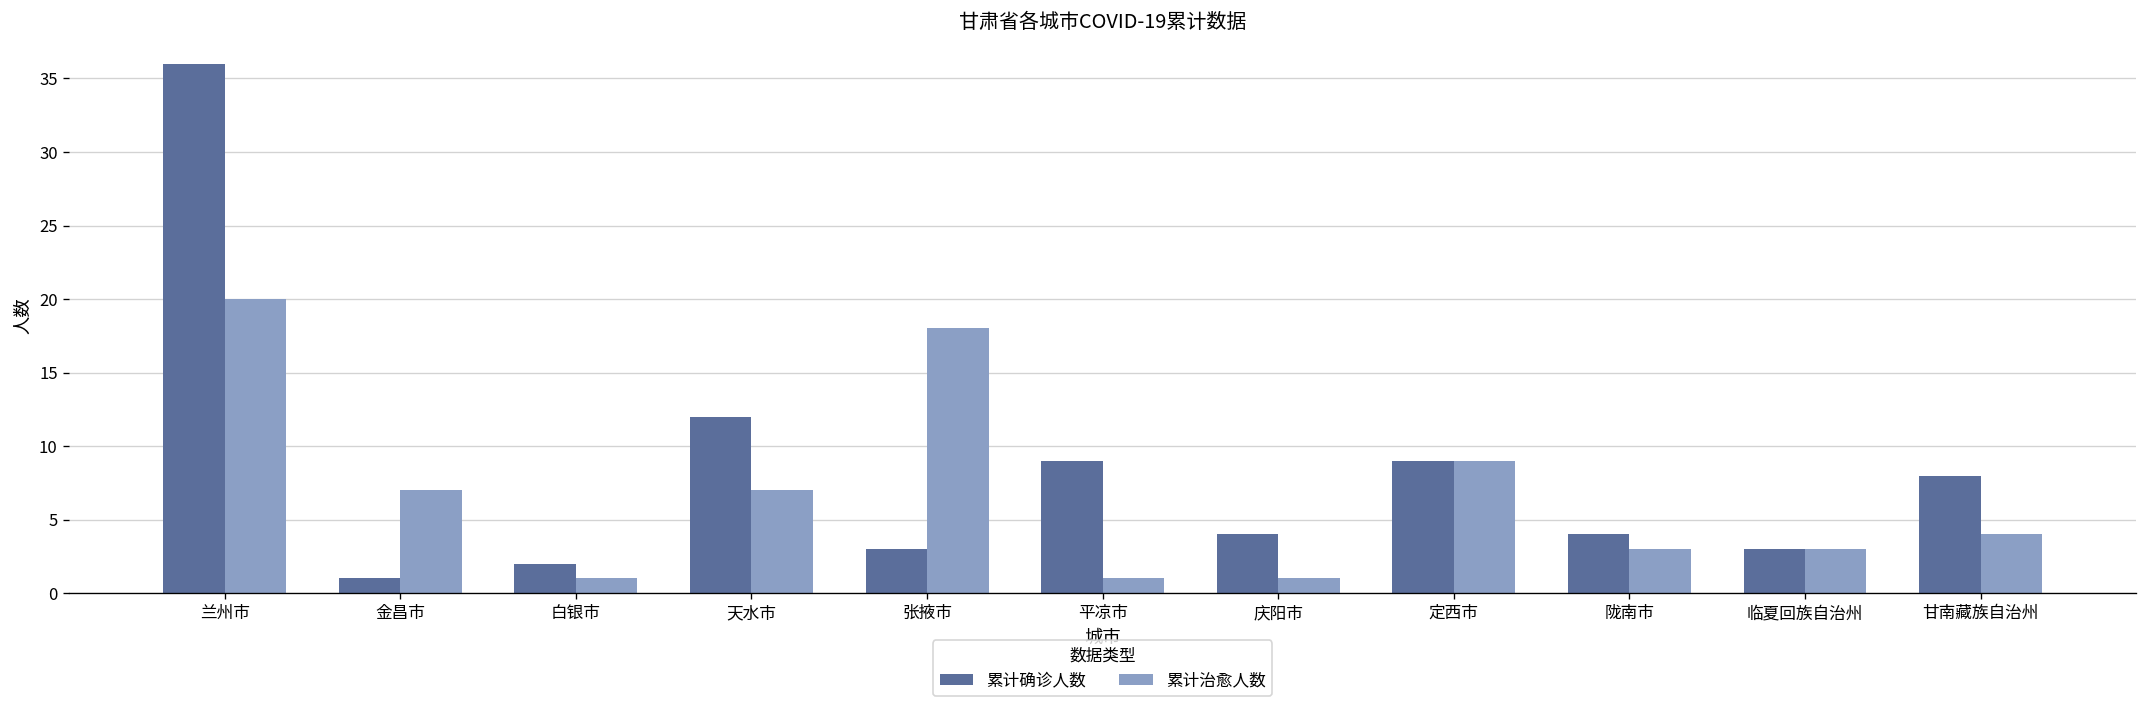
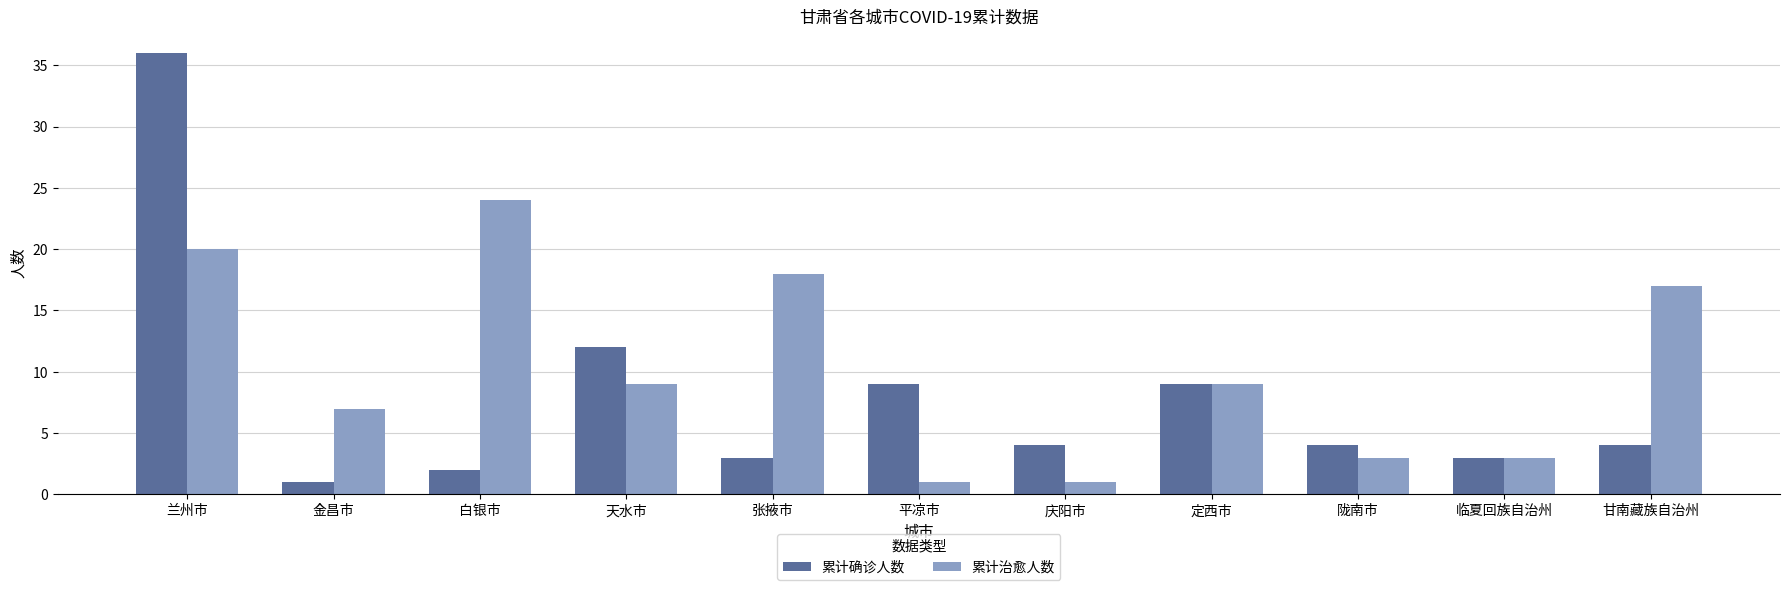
  {
    "累计确诊人数": {
      "兰州市": 36,
      "金昌市": 1,
      "白银市": 2,
      "天水市": 12,
      "张掖市": 3,
      "平凉市": 9,
      "庆阳市": 4,
      "定西市": 9,
      "陇南市": 4,
      "临夏回族自治州": 3,
-     "甘南藏族自治州": 8
+     "甘南藏族自治州": 4
    },
    "累计治愈人数": {
      "兰州市": 20,
      "金昌市": 7,
-     "白银市": 1,
-     "天水市": 7,
+     "白银市": 24,
+     "天水市": 9,
      "张掖市": 18,
      "平凉市": 1,
      "庆阳市": 1,
      "定西市": 9,
      "陇南市": 3,
      "临夏回族自治州": 3,
-     "甘南藏族自治州": 4
+     "甘南藏族自治州": 17
    }
  }
